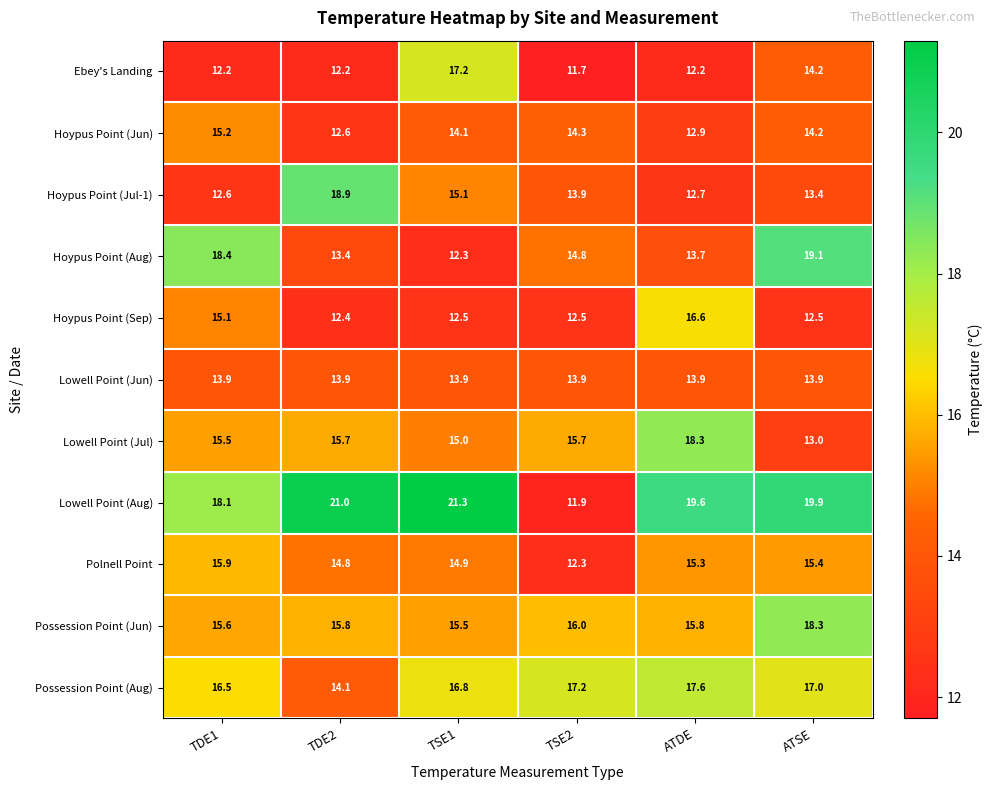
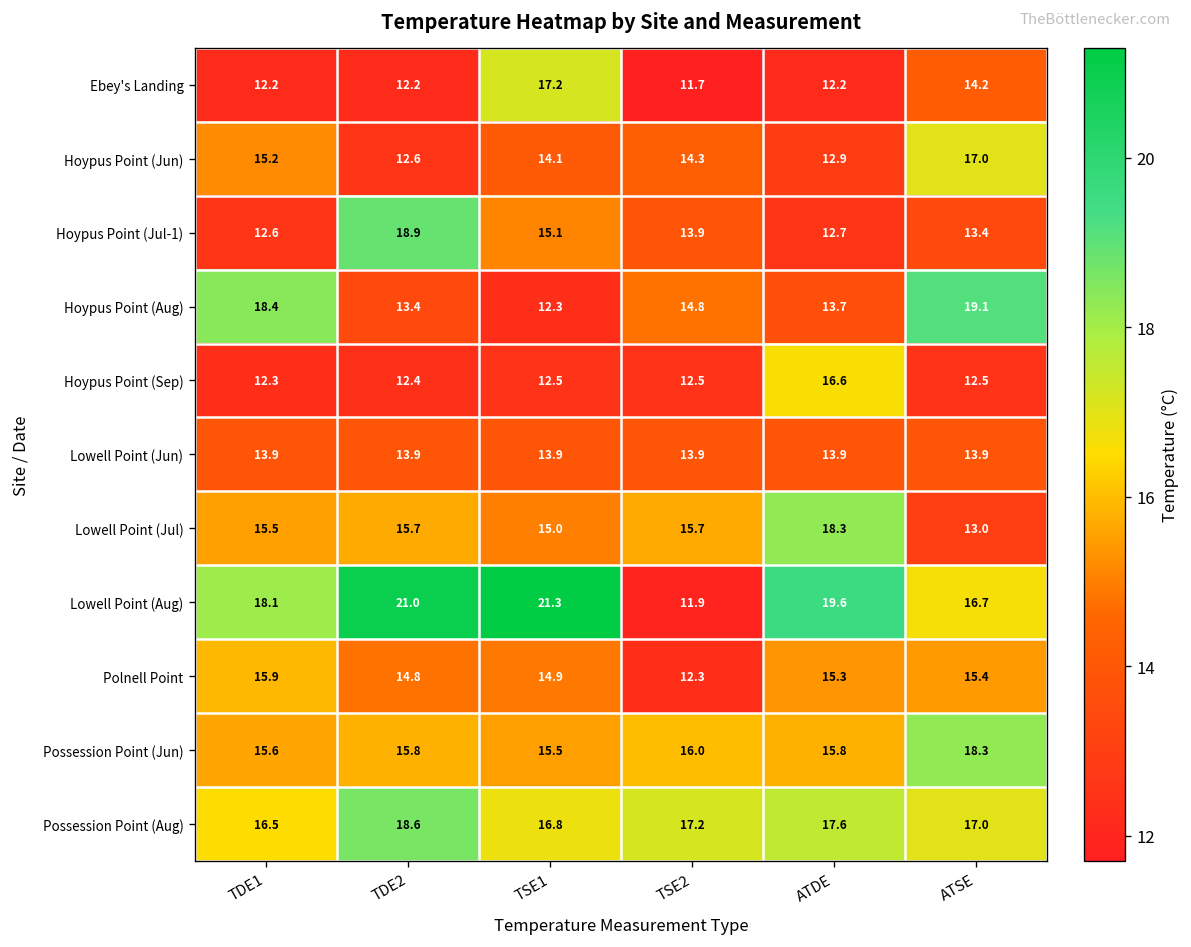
  {
    "Ebey's Landing": {
      "TDE1": 12.2,
      "TDE2": 12.2,
      "TSE1": 17.2,
      "TSE2": 11.7,
      "ATDE": 12.2,
      "ATSE": 14.2
    },
    "Hoypus Point (Jun)": {
      "TDE1": 15.2,
      "TDE2": 12.6,
      "TSE1": 14.1,
      "TSE2": 14.3,
      "ATDE": 12.9,
-     "ATSE": 14.2
+     "ATSE": 17.0
    },
    "Hoypus Point (Jul-1)": {
      "TDE1": 12.6,
      "TDE2": 18.9,
      "TSE1": 15.1,
      "TSE2": 13.9,
      "ATDE": 12.7,
      "ATSE": 13.4
    },
    "Hoypus Point (Aug)": {
      "TDE1": 18.4,
      "TDE2": 13.4,
      "TSE1": 12.3,
      "TSE2": 14.8,
      "ATDE": 13.7,
      "ATSE": 19.1
    },
    "Hoypus Point (Sep)": {
-     "TDE1": 15.1,
+     "TDE1": 12.3,
      "TDE2": 12.4,
      "TSE1": 12.5,
      "TSE2": 12.5,
      "ATDE": 16.6,
      "ATSE": 12.5
    },
    "Lowell Point (Jun)": {
      "TDE1": 13.9,
      "TDE2": 13.9,
      "TSE1": 13.9,
      "TSE2": 13.9,
      "ATDE": 13.9,
      "ATSE": 13.9
    },
    "Lowell Point (Jul)": {
      "TDE1": 15.5,
      "TDE2": 15.7,
      "TSE1": 15.0,
      "TSE2": 15.7,
      "ATDE": 18.3,
      "ATSE": 13.0
    },
    "Lowell Point (Aug)": {
      "TDE1": 18.1,
      "TDE2": 21.0,
      "TSE1": 21.3,
      "TSE2": 11.9,
      "ATDE": 19.6,
-     "ATSE": 19.9
+     "ATSE": 16.7
    },
    "Polnell Point": {
      "TDE1": 15.9,
      "TDE2": 14.8,
      "TSE1": 14.9,
      "TSE2": 12.3,
      "ATDE": 15.3,
      "ATSE": 15.4
    },
    "Possession Point (Jun)": {
      "TDE1": 15.6,
      "TDE2": 15.8,
      "TSE1": 15.5,
      "TSE2": 16.0,
      "ATDE": 15.8,
      "ATSE": 18.3
    },
    "Possession Point (Aug)": {
      "TDE1": 16.5,
-     "TDE2": 14.1,
+     "TDE2": 18.6,
      "TSE1": 16.8,
      "TSE2": 17.2,
      "ATDE": 17.6,
      "ATSE": 17.0
    }
  }
